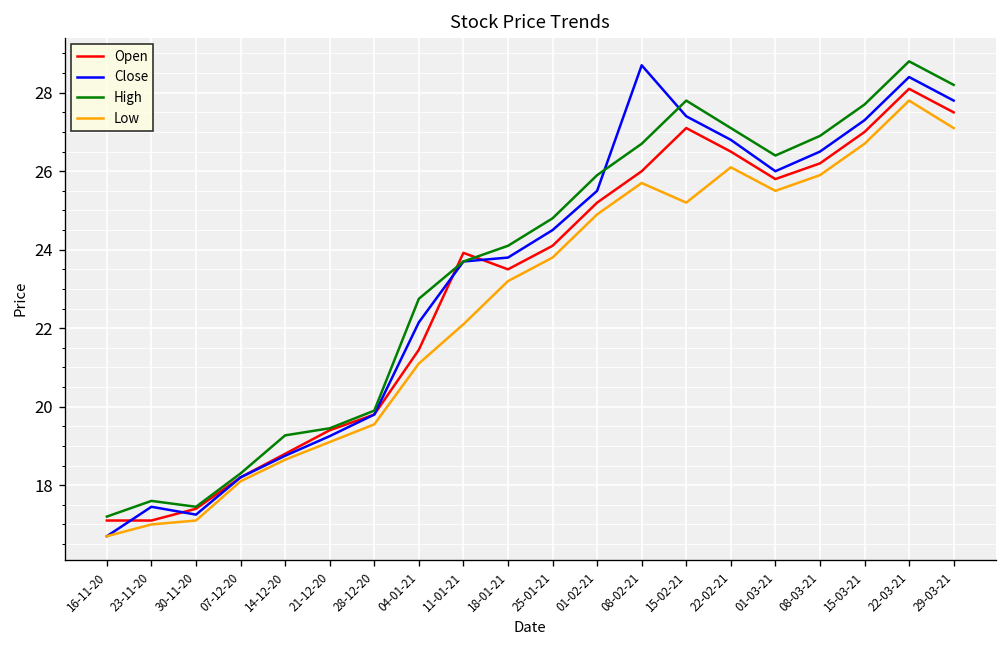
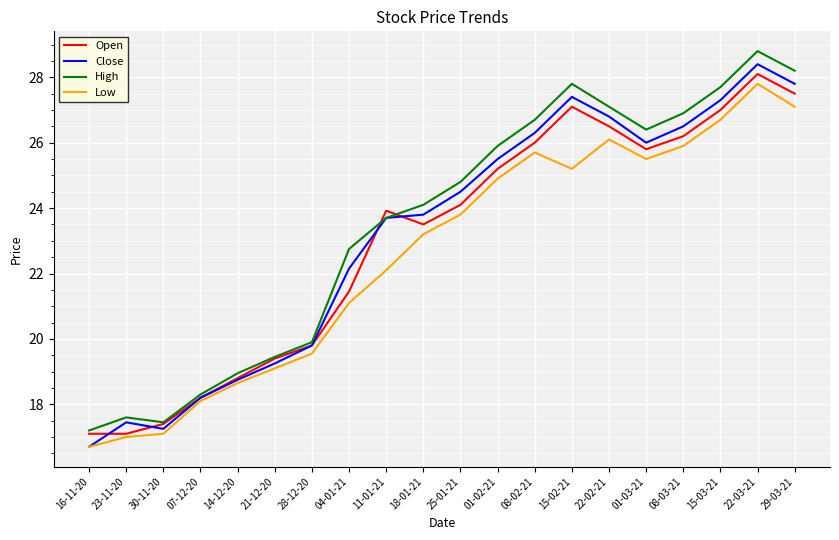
  {
    "Open": {
      "16-11-20": 17.1,
      "23-11-20": 17.1,
      "04-01-21": 21.5,
      "11-01-21": 23.9,
      "18-01-21": 23.5,
      "25-01-21": 24.1,
      "01-02-21": 25.2,
      "08-02-21": 26.0,
      "15-02-21": 27.1,
      "22-02-21": 26.5,
      "01-03-21": 25.8,
      "08-03-21": 26.2,
      "15-03-21": 27.0,
      "22-03-21": 28.1,
      "29-03-21": 27.5
    },
    "Close": {
      "23-11-20": 17.5,
      "30-11-20": 17.3,
      "21-12-20": 19.3,
      "04-01-21": 22.2,
      "18-01-21": 23.8,
      "25-01-21": 24.5,
      "01-02-21": 25.5,
-     "08-02-21": 28.7,
+     "08-02-21": 26.3,
      "15-02-21": 27.4,
      "22-02-21": 26.8,
      "01-03-21": 26.0,
      "08-03-21": 26.5,
      "15-03-21": 27.3,
      "22-03-21": 28.4,
      "29-03-21": 27.8
    },
    "High": {
      "16-11-20": 17.2,
      "23-11-20": 17.6,
      "07-12-20": 18.3,
-     "14-12-20": 19.3,
+     "14-12-20": 19.0,
      "28-12-20": 19.9,
      "04-01-21": 22.8,
      "18-01-21": 24.1,
      "25-01-21": 24.8,
      "01-02-21": 25.9,
      "08-02-21": 26.7,
      "15-02-21": 27.8,
      "22-02-21": 27.1,
      "01-03-21": 26.4,
      "08-03-21": 26.9,
      "15-03-21": 27.7,
      "22-03-21": 28.8,
      "29-03-21": 28.2
    },
    "Low": {
      "23-11-20": 17.0,
      "30-11-20": 17.1,
      "07-12-20": 18.1,
      "14-12-20": 18.7,
      "21-12-20": 19.1,
      "28-12-20": 19.6,
      "04-01-21": 21.1,
      "11-01-21": 22.1,
      "18-01-21": 23.2,
      "25-01-21": 23.8,
      "01-02-21": 24.9,
      "08-02-21": 25.7,
      "15-02-21": 25.2,
      "22-02-21": 26.1,
      "01-03-21": 25.5,
      "08-03-21": 25.9,
      "15-03-21": 26.7,
      "22-03-21": 27.8,
      "29-03-21": 27.1
    }
  }
